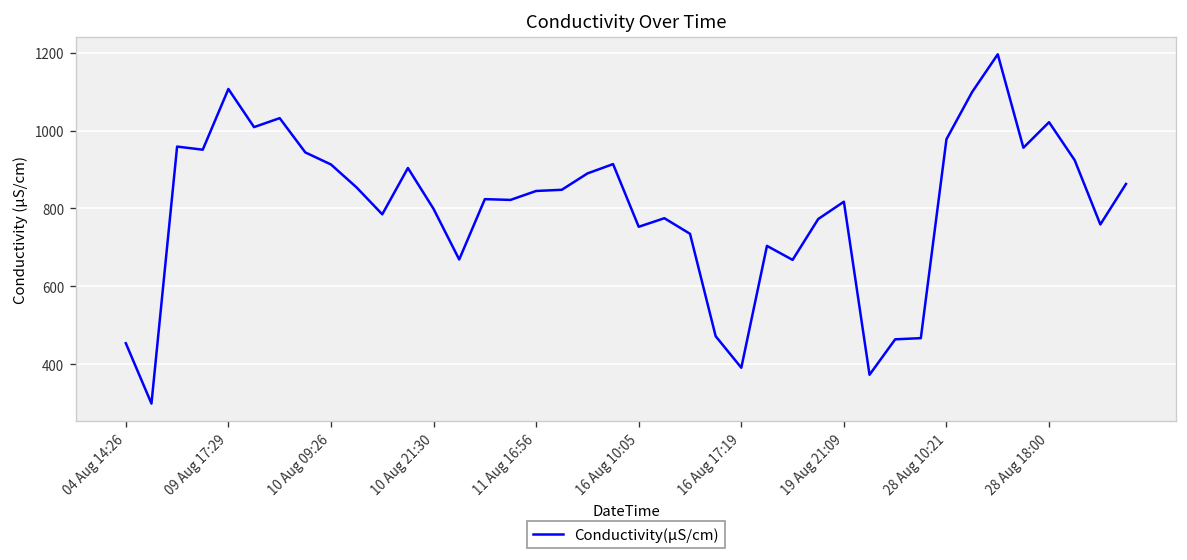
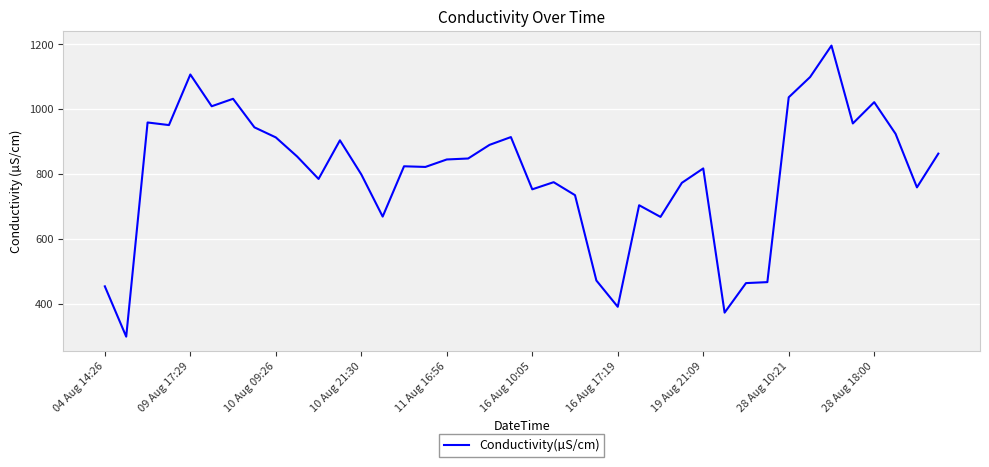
  {
    "04 Aug 14:26": 450,
    "09 Aug 17:29": 1110,
    "10 Aug 09:26": 910,
    "10 Aug 21:30": 800,
    "11 Aug 16:56": 850,
    "16 Aug 10:05": 750,
    "16 Aug 17:19": 390,
    "19 Aug 21:09": 820,
-   "28 Aug 10:21": 980,
+   "28 Aug 10:21": 1040,
    "28 Aug 18:00": 1020
  }
